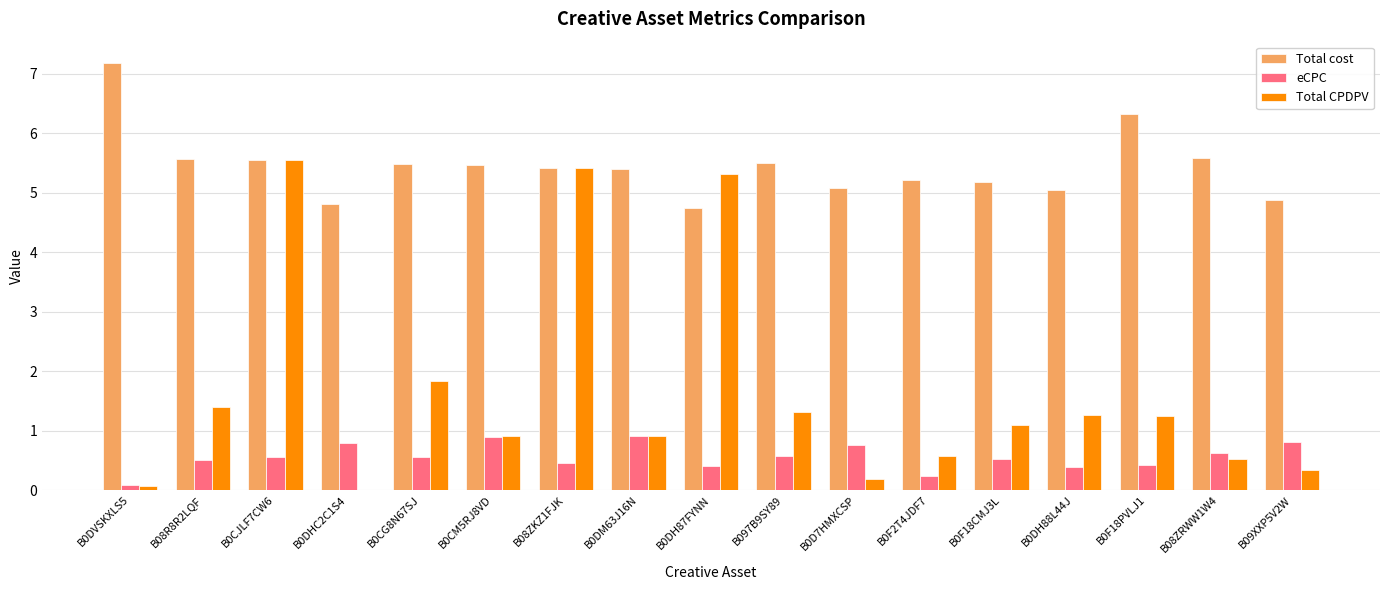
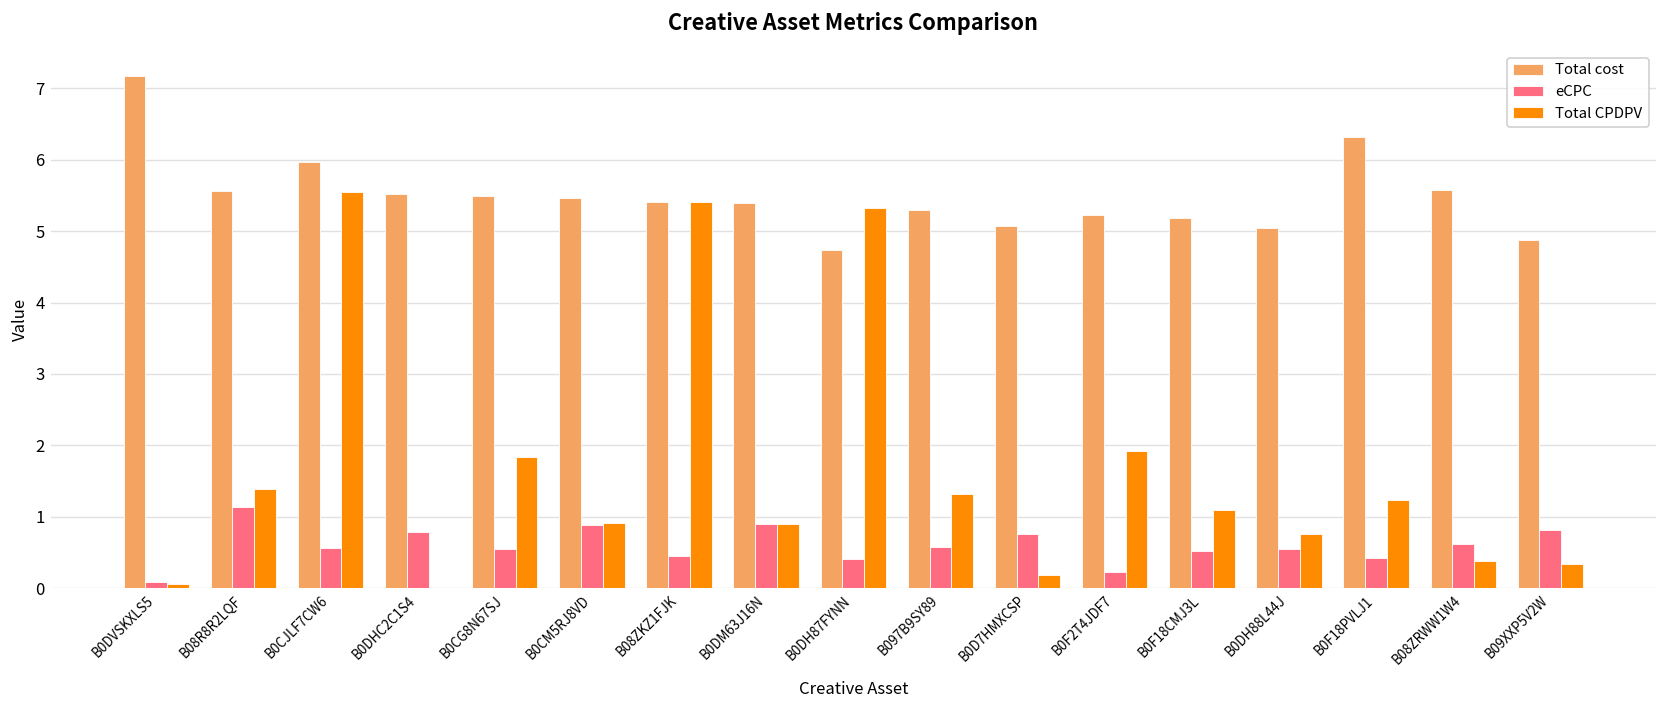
  {
    "Total cost": {
      "B0DVSKXLS5": 7.2,
      "B08R8R2LQF": 5.6,
-     "B0CJLF7CW6": 5.6,
-     "B0DHC2C1S4": 4.8,
+     "B0CJLF7CW6": 6.0,
+     "B0DHC2C1S4": 5.5,
      "B0CG8N67SJ": 5.5,
      "B0CM5RJ8VD": 5.5,
      "B08ZKZ1FJK": 5.4,
      "B0DM63J16N": 5.4,
      "B0DH87FYNN": 4.7,
-     "B097B9SY89": 5.5,
+     "B097B9SY89": 5.3,
      "B0D7HMXCSP": 5.1,
      "B0F2T4JDF7": 5.2,
      "B0F18CMJ3L": 5.2,
      "B0DH88L44J": 5.1,
      "B0F18PVLJ1": 6.3,
      "B08ZRWW1W4": 5.6,
      "B09XXP5V2W": 4.9
    },
    "eCPC": {
      "B0DVSKXLS5": 0.1,
-     "B08R8R2LQF": 0.5,
+     "B08R8R2LQF": 1.1,
      "B0CJLF7CW6": 0.6,
      "B0DHC2C1S4": 0.8,
      "B0CG8N67SJ": 0.6,
      "B0CM5RJ8VD": 0.9,
      "B08ZKZ1FJK": 0.5,
      "B0DM63J16N": 0.9,
      "B0DH87FYNN": 0.4,
      "B097B9SY89": 0.6,
      "B0D7HMXCSP": 0.8,
      "B0F2T4JDF7": 0.2,
      "B0F18CMJ3L": 0.5,
-     "B0DH88L44J": 0.4,
+     "B0DH88L44J": 0.6,
      "B0F18PVLJ1": 0.4,
      "B08ZRWW1W4": 0.6,
      "B09XXP5V2W": 0.8
    },
    "Total CPDPV": {
      "B0DVSKXLS5": 0.1,
      "B08R8R2LQF": 1.4,
      "B0CJLF7CW6": 5.6,
      "B0DHC2C1S4": 0.0,
      "B0CG8N67SJ": 1.8,
      "B0CM5RJ8VD": 0.9,
      "B08ZKZ1FJK": 5.4,
      "B0DM63J16N": 0.9,
      "B0DH87FYNN": 5.3,
      "B097B9SY89": 1.3,
      "B0D7HMXCSP": 0.2,
-     "B0F2T4JDF7": 0.6,
+     "B0F2T4JDF7": 1.9,
      "B0F18CMJ3L": 1.1,
-     "B0DH88L44J": 1.3,
+     "B0DH88L44J": 0.8,
      "B0F18PVLJ1": 1.2,
-     "B08ZRWW1W4": 0.5,
+     "B08ZRWW1W4": 0.4,
      "B09XXP5V2W": 0.3
    }
  }
